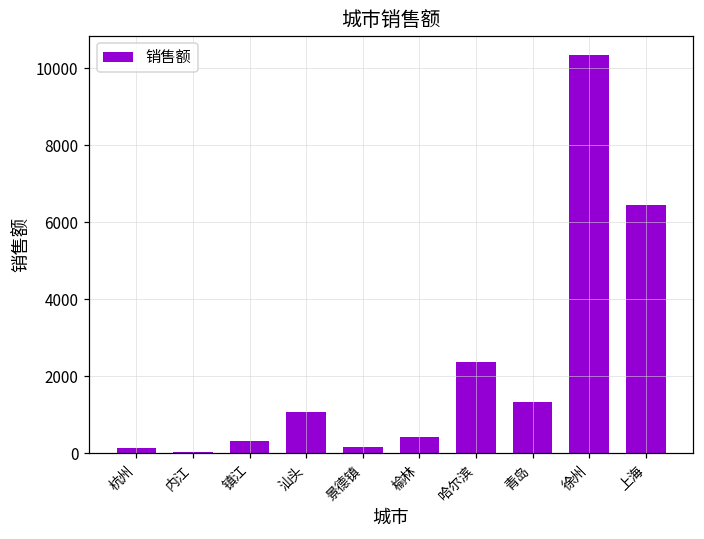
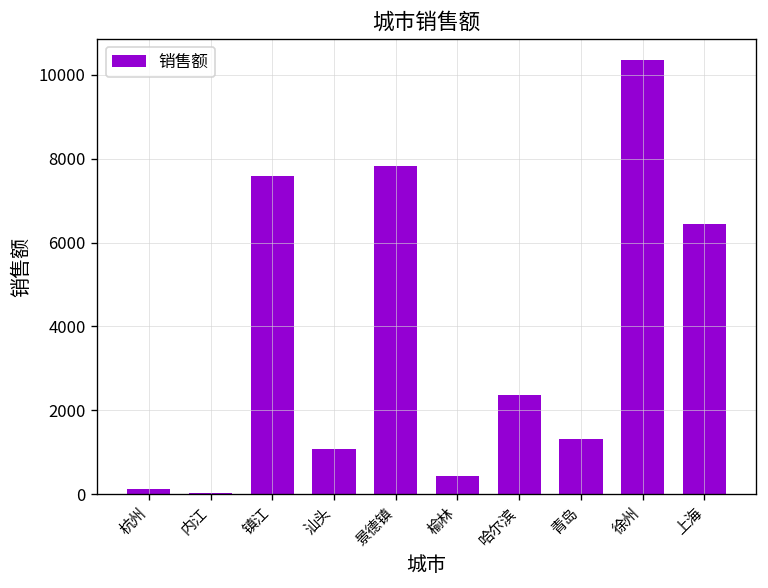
  {
    "杭州": 100,
-   "镇江": 300,
+   "镇江": 7600,
    "汕头": 1100,
-   "景德镇": 200,
+   "景德镇": 7800,
    "榆林": 400,
    "哈尔滨": 2400,
    "青岛": 1300,
    "徐州": 10300,
    "上海": 6500
  }
